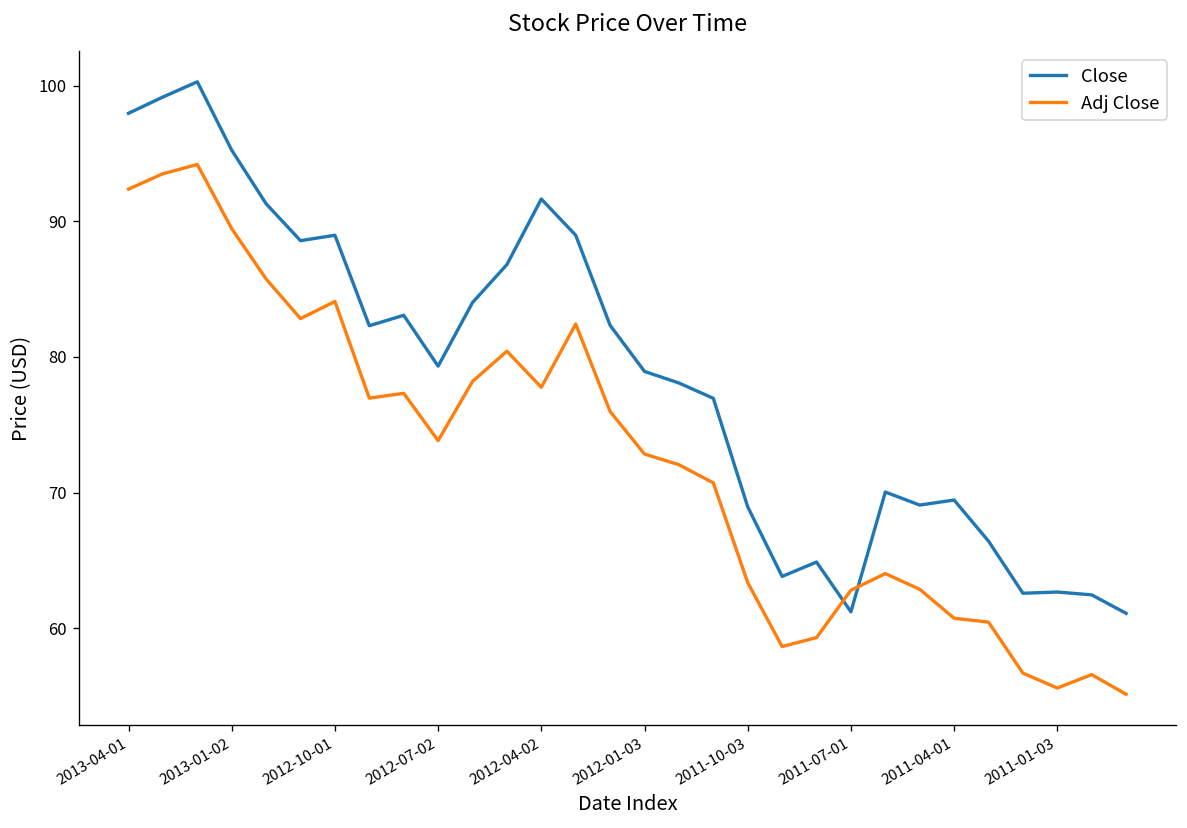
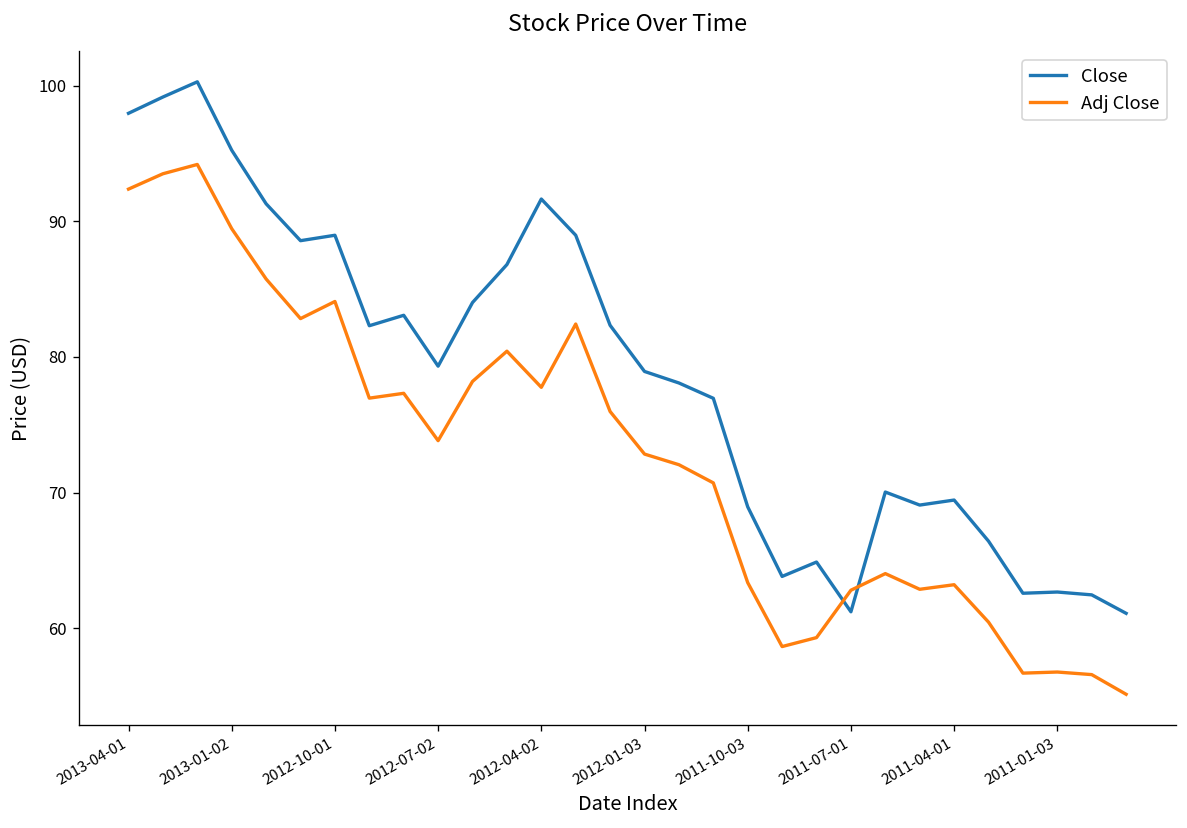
  {
    "Close": {
      "2013-04-01": 98.0,
      "2013-01-02": 95.2,
      "2012-10-01": 89.0,
      "2012-07-02": 79.3,
      "2012-04-02": 91.6,
      "2012-01-03": 78.9,
      "2011-10-03": 68.9,
      "2011-07-01": 61.2,
      "2011-04-01": 69.4,
      "2011-01-03": 62.7
    },
    "Adj Close": {
      "2013-04-01": 92.4,
      "2013-01-02": 89.5,
      "2012-10-01": 84.1,
      "2012-07-02": 73.8,
      "2012-04-02": 77.8,
      "2012-01-03": 72.8,
      "2011-10-03": 63.4,
      "2011-07-01": 62.8,
-     "2011-04-01": 60.7,
-     "2011-01-03": 55.6
+     "2011-04-01": 63.2,
+     "2011-01-03": 56.8
    }
  }
